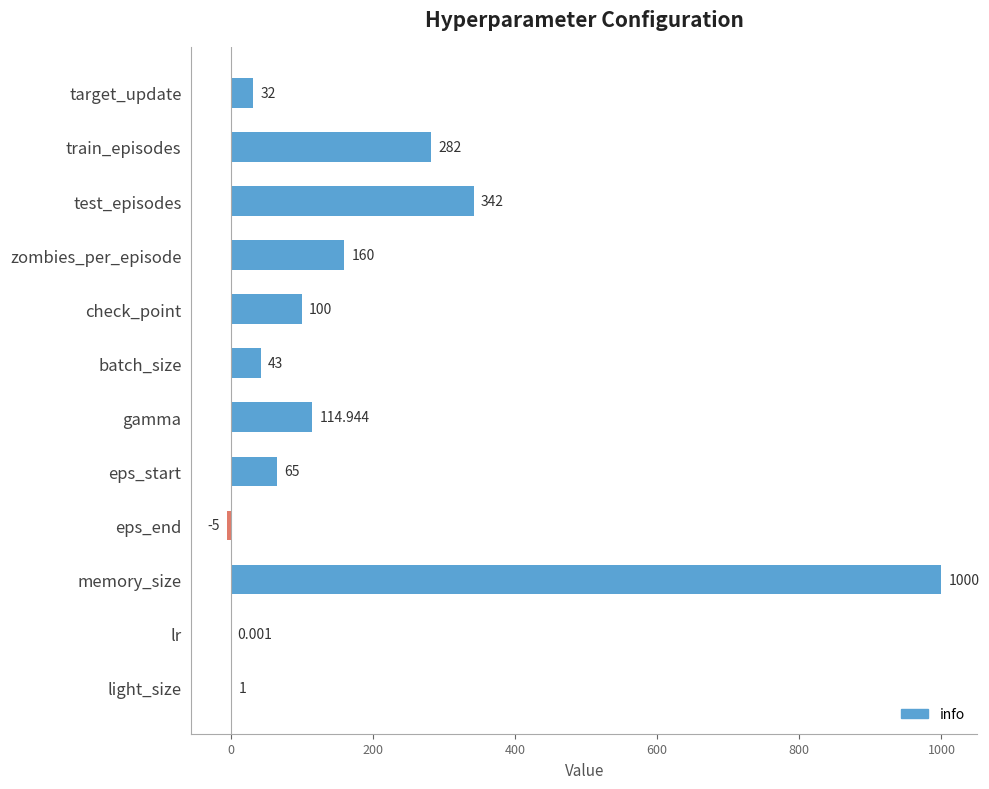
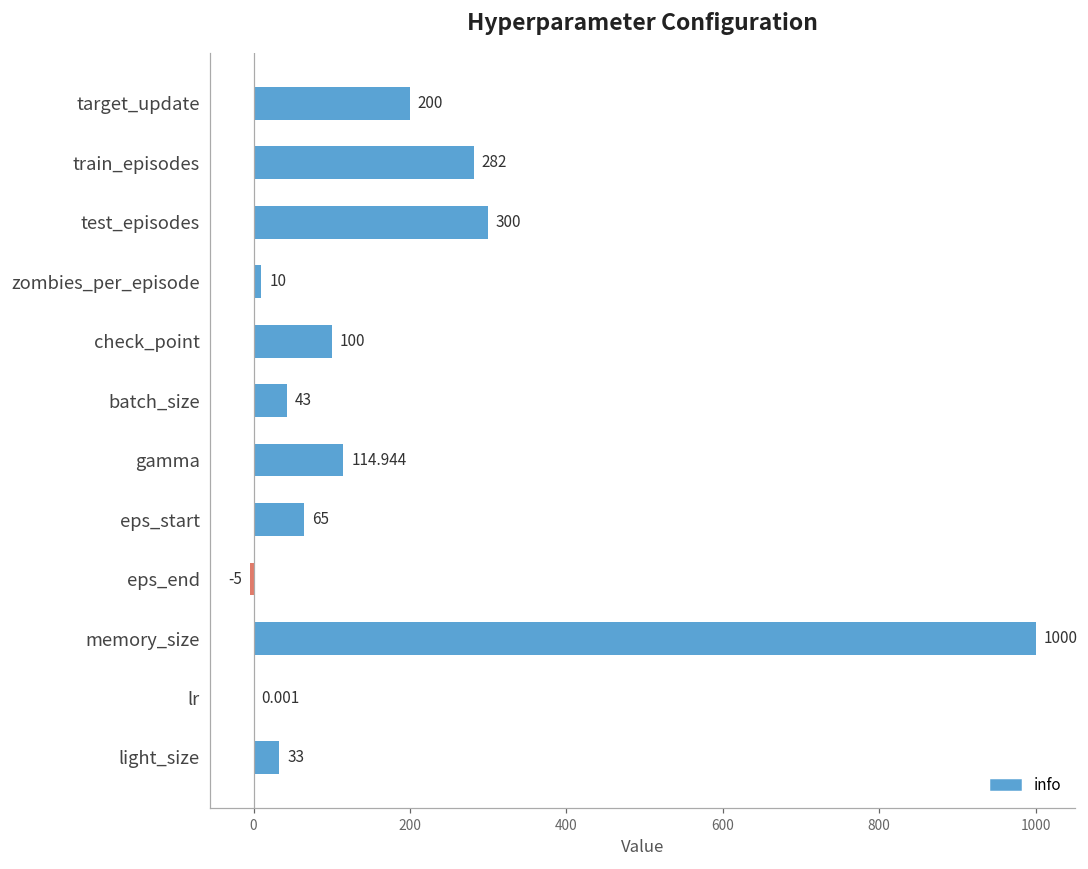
  {
-   "target_update": 32,
+   "target_update": 200,
    "train_episodes": 282,
-   "test_episodes": 342,
-   "zombies_per_episode": 160,
+   "test_episodes": 300,
+   "zombies_per_episode": 10,
    "check_point": 100,
    "batch_size": 43,
    "gamma": 114.944,
    "eps_start": 65,
    "eps_end": -5,
    "memory_size": 1000,
    "lr": 0.001,
-   "light_size": 1
+   "light_size": 33
  }
